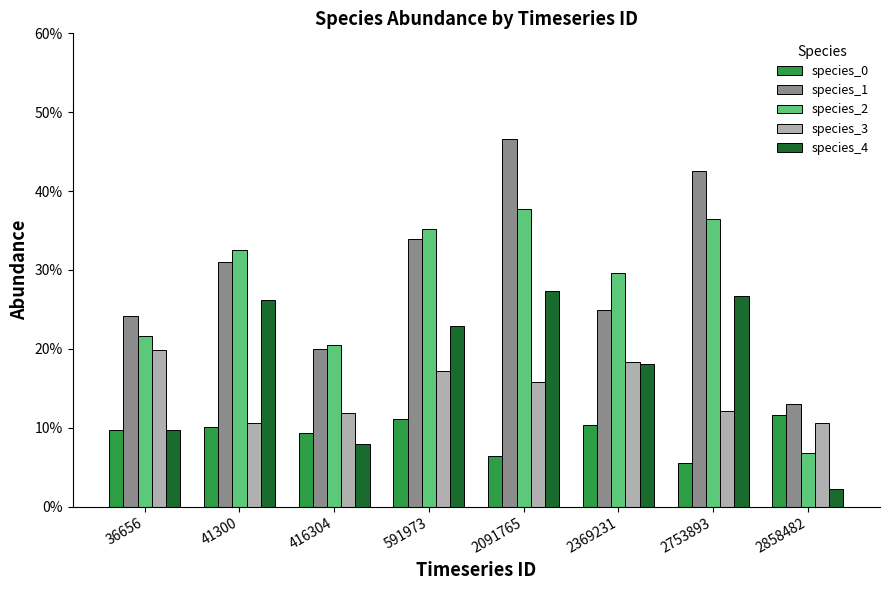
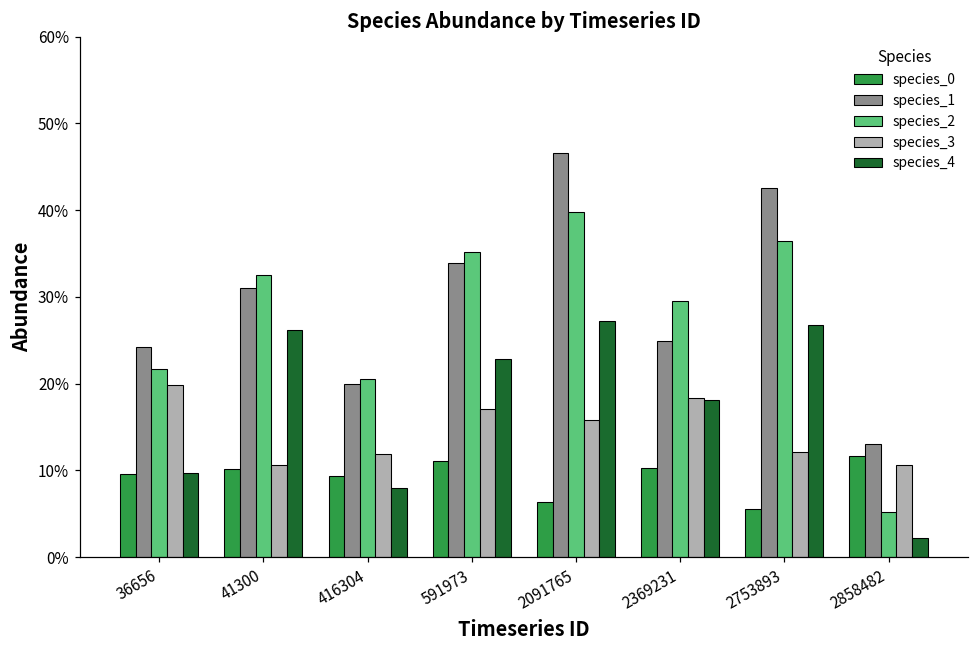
  {
    "species_1": {
      "36656": "24%",
      "41300": "31%",
      "416304": "20%",
      "591973": "34%",
      "2091765": "47%",
      "2369231": "25%",
      "2753893": "43%",
      "2858482": "13%"
    },
    "species_2": {
      "36656": "22%",
      "41300": "33%",
      "416304": "20%",
      "591973": "35%",
-     "2091765": "38%",
+     "2091765": "40%",
      "2369231": "30%",
      "2753893": "36%",
-     "2858482": "7%"
+     "2858482": "5%"
    },
    "species_3": {
      "36656": "20%",
      "41300": "11%",
      "416304": "12%",
      "591973": "17%",
      "2091765": "16%",
      "2369231": "18%",
      "2753893": "12%",
      "2858482": "11%"
    }
  }
